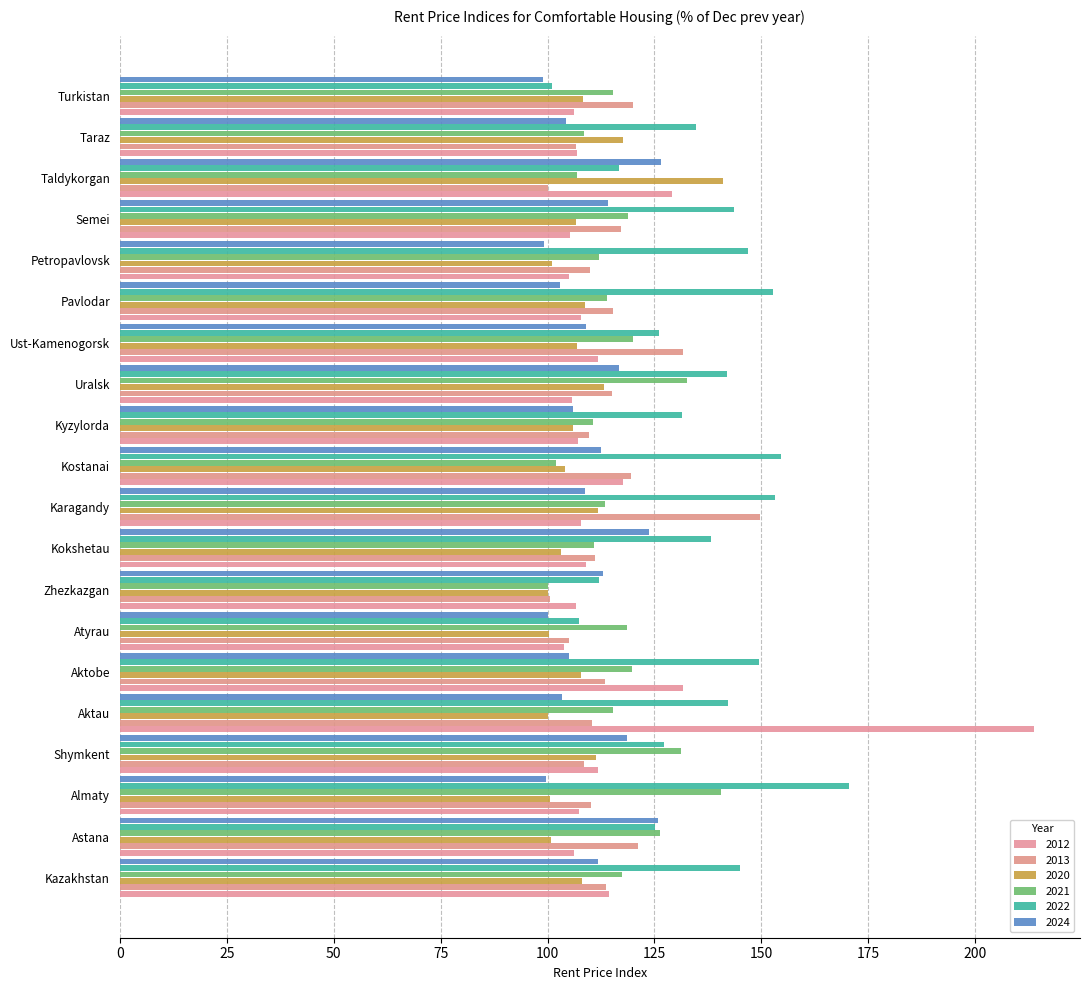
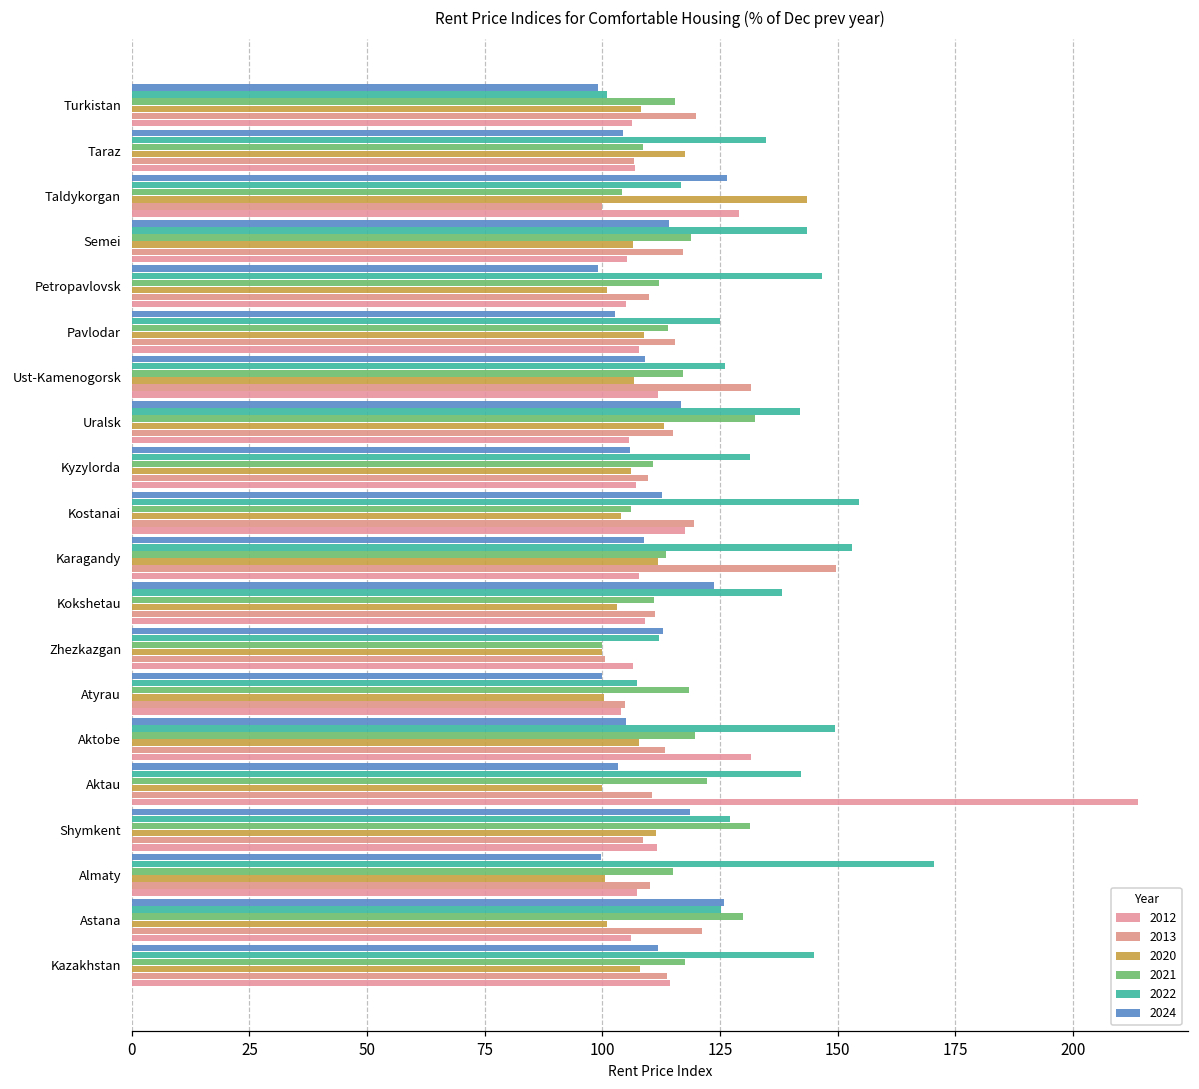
  {
    "2020": {
      "Turkistan": 108,
      "Taraz": 118,
-     "Taldykorgan": 141,
+     "Taldykorgan": 144,
      "Semei": 107,
      "Petropavlovsk": 101,
      "Pavlodar": 109,
      "Ust-Kamenogorsk": 107,
      "Uralsk": 113,
      "Kyzylorda": 106,
      "Kostanai": 104,
      "Karagandy": 112,
      "Kokshetau": 103,
      "Zhezkazgan": 100,
      "Atyrau": 100,
      "Aktobe": 108,
      "Aktau": 100,
      "Shymkent": 111,
      "Almaty": 101,
      "Astana": 101,
      "Kazakhstan": 108
    },
    "2021": {
      "Turkistan": 115,
      "Taraz": 109,
-     "Taldykorgan": 107,
+     "Taldykorgan": 104,
      "Semei": 119,
      "Petropavlovsk": 112,
      "Pavlodar": 114,
-     "Ust-Kamenogorsk": 120,
+     "Ust-Kamenogorsk": 117,
      "Uralsk": 133,
      "Kyzylorda": 111,
-     "Kostanai": 102,
+     "Kostanai": 106,
      "Karagandy": 114,
      "Kokshetau": 111,
      "Zhezkazgan": 100,
      "Atyrau": 119,
      "Aktobe": 120,
-     "Aktau": 115,
+     "Aktau": 122,
      "Shymkent": 131,
-     "Almaty": 141,
-     "Astana": 126,
+     "Almaty": 115,
+     "Astana": 130,
      "Kazakhstan": 118
    },
    "2022": {
      "Turkistan": 101,
      "Taraz": 135,
      "Taldykorgan": 117,
      "Semei": 144,
      "Petropavlovsk": 147,
-     "Pavlodar": 153,
+     "Pavlodar": 125,
      "Ust-Kamenogorsk": 126,
      "Uralsk": 142,
      "Kyzylorda": 131,
      "Kostanai": 155,
      "Karagandy": 153,
      "Kokshetau": 138,
      "Zhezkazgan": 112,
      "Atyrau": 107,
      "Aktobe": 150,
      "Aktau": 142,
      "Shymkent": 127,
      "Almaty": 171,
      "Astana": 125,
      "Kazakhstan": 145
    },
    "2024": {
      "Turkistan": 99,
      "Taraz": 104,
      "Taldykorgan": 127,
      "Semei": 114,
      "Petropavlovsk": 99,
      "Pavlodar": 103,
      "Ust-Kamenogorsk": 109,
      "Uralsk": 117,
      "Kyzylorda": 106,
      "Kostanai": 113,
      "Karagandy": 109,
      "Kokshetau": 124,
      "Zhezkazgan": 113,
      "Atyrau": 100,
      "Aktobe": 105,
      "Aktau": 103,
      "Shymkent": 119,
      "Almaty": 100,
      "Astana": 126,
      "Kazakhstan": 112
    }
  }
